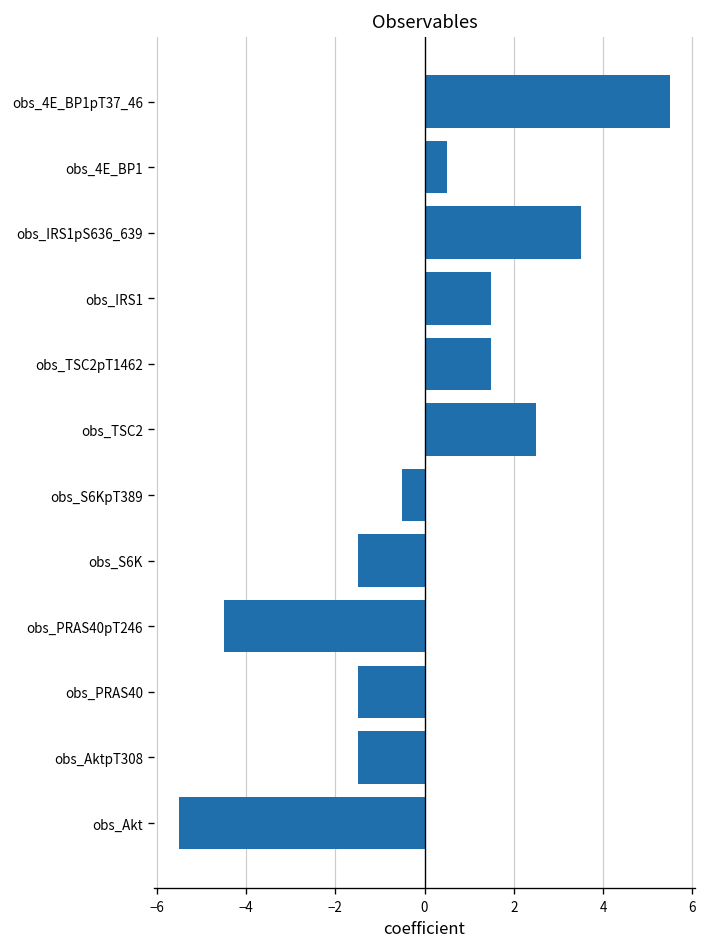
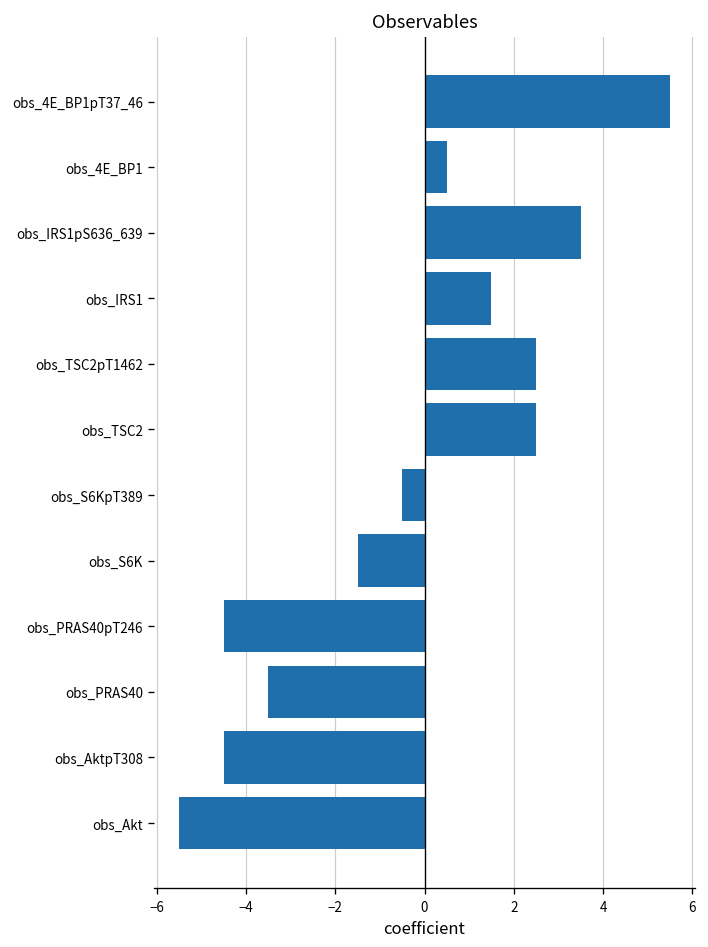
  {
    "obs_4E_BP1pT37_46": 5.5,
    "obs_4E_BP1": 0.5,
    "obs_IRS1pS636_639": 3.5,
    "obs_IRS1": 1.5,
-   "obs_TSC2pT1462": 1.5,
+   "obs_TSC2pT1462": 2.5,
    "obs_TSC2": 2.5,
    "obs_S6KpT389": -0.5,
    "obs_S6K": -1.5,
    "obs_PRAS40pT246": -4.5,
-   "obs_PRAS40": -1.5,
-   "obs_AktpT308": -1.5,
+   "obs_PRAS40": -3.5,
+   "obs_AktpT308": -4.5,
    "obs_Akt": -5.5
  }
